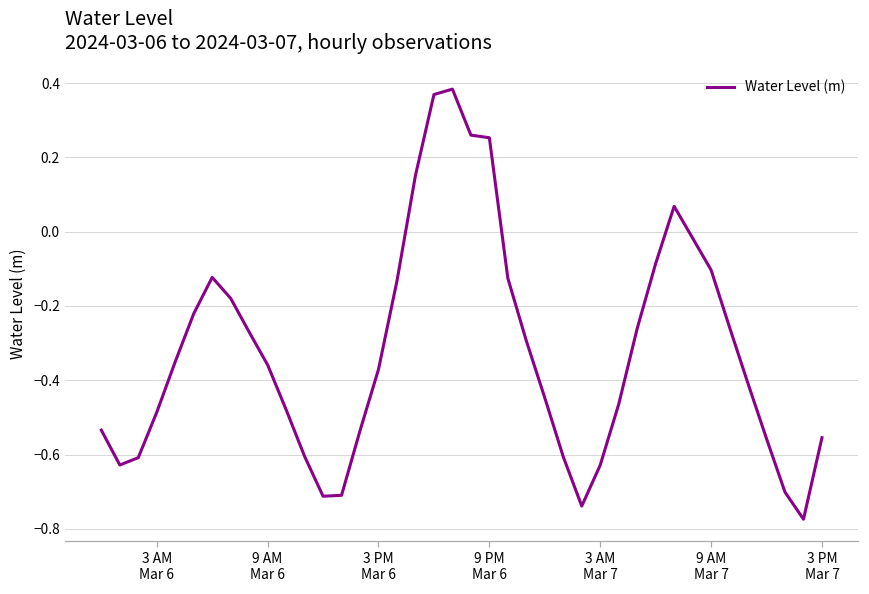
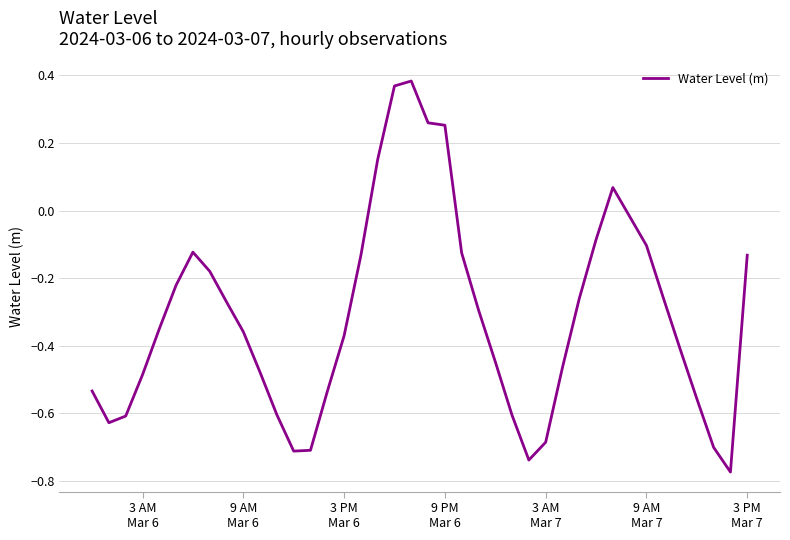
  {
    "3 AM Mar 6": -0.49,
    "9 AM Mar 6": -0.36,
    "3 PM Mar 6": -0.37,
    "9 PM Mar 6": 0.25,
-   "3 AM Mar 7": -0.63,
+   "3 AM Mar 7": -0.69,
    "9 AM Mar 7": -0.10,
-   "3 PM Mar 7": -0.55
+   "3 PM Mar 7": -0.13
  }
